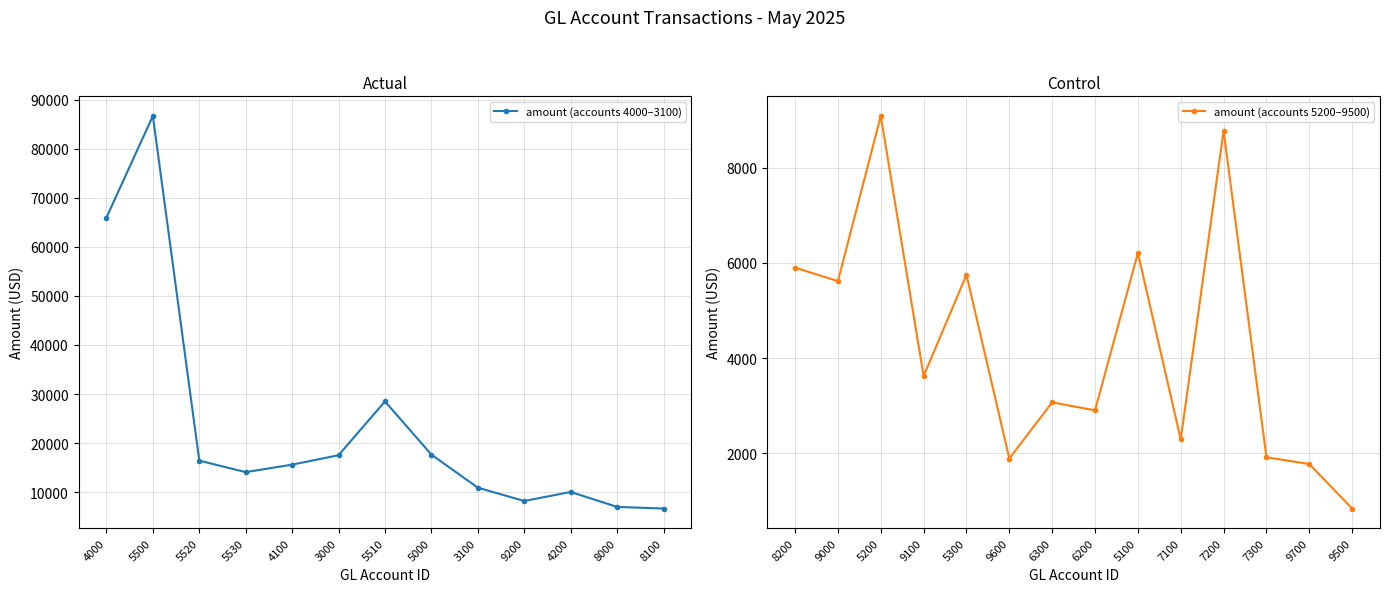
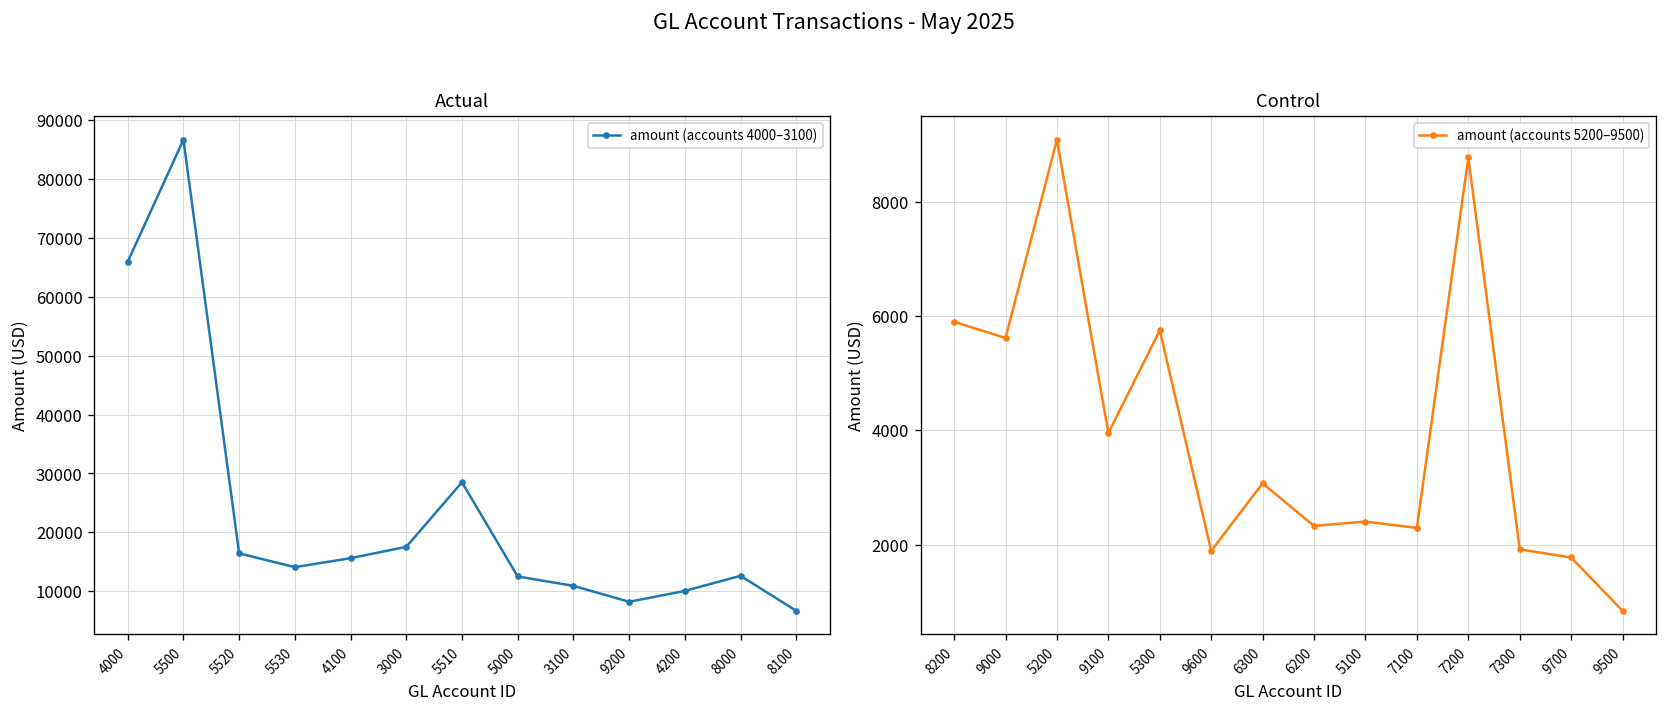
  {
    "Actual": {
      "4000": 66000,
      "5500": 87000,
      "5520": 16000,
      "5530": 14000,
      "4100": 16000,
      "3000": 18000,
      "5510": 28000,
-     "5000": 18000,
+     "5000": 13000,
      "3100": 11000,
      "9200": 8000,
      "4200": 10000,
-     "8000": 7000,
+     "8000": 13000,
      "8100": 7000
    },
    "Control": {
      "8200": 5900,
      "9000": 5600,
      "5200": 9100,
-     "9100": 3600,
+     "9100": 4000,
      "5300": 5800,
      "9600": 1900,
      "6300": 3100,
-     "6200": 2900,
-     "5100": 6200,
+     "6200": 2300,
+     "5100": 2400,
      "7100": 2300,
      "7200": 8800,
      "7300": 1900,
      "9700": 1800,
      "9500": 800
    }
  }
